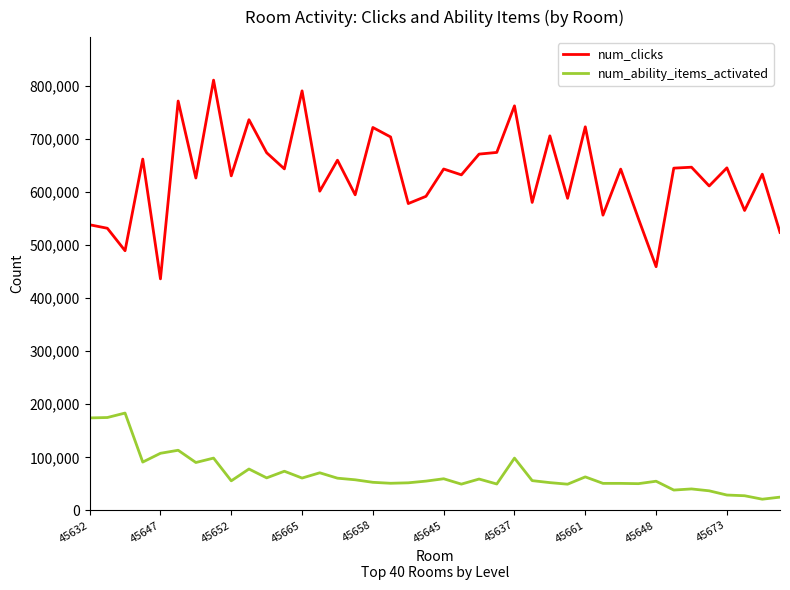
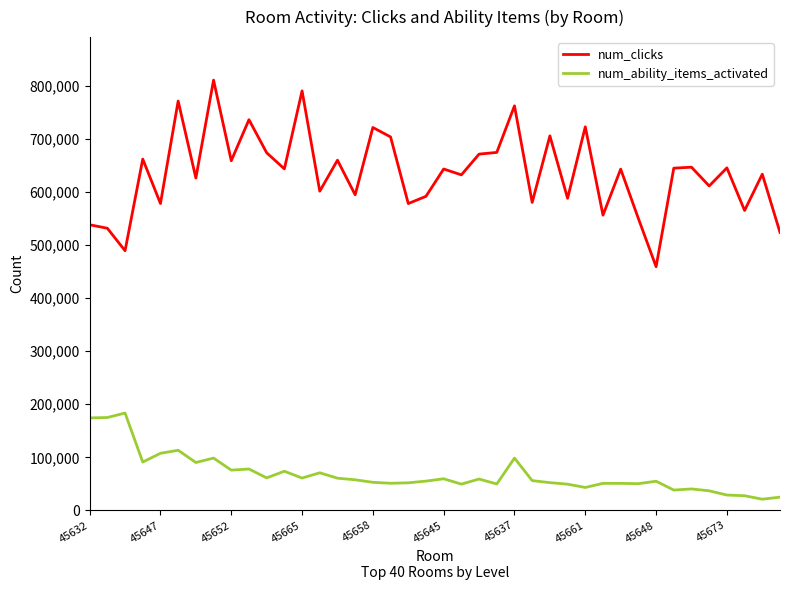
  {
    "num_clicks": {
      "45632": "540,000",
-     "45647": "440,000",
-     "45652": "630,000",
+     "45647": "580,000",
+     "45652": "660,000",
      "45665": "790,000",
      "45658": "720,000",
      "45645": "640,000",
      "45637": "760,000",
      "45661": "720,000",
      "45648": "460,000",
      "45673": "650,000"
    },
    "num_ability_items_activated": {
      "45632": "170,000",
      "45647": "110,000",
-     "45652": "60,000",
+     "45652": "80,000",
      "45665": "60,000",
      "45658": "50,000",
      "45645": "60,000",
      "45637": "100,000",
-     "45661": "60,000",
+     "45661": "40,000",
      "45648": "50,000",
      "45673": "30,000"
    }
  }
